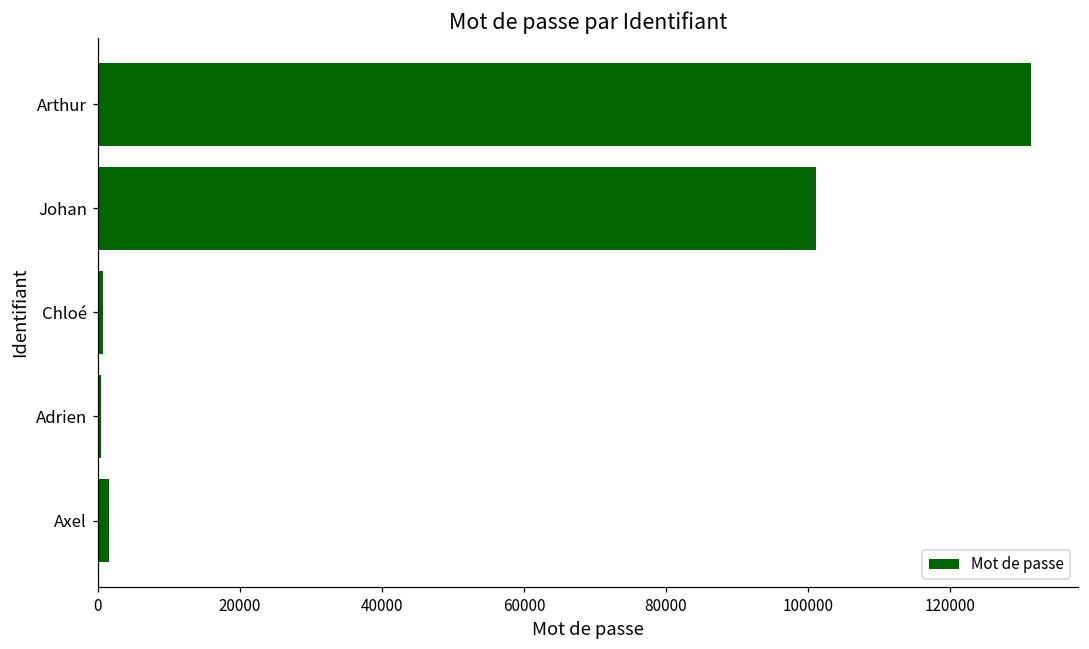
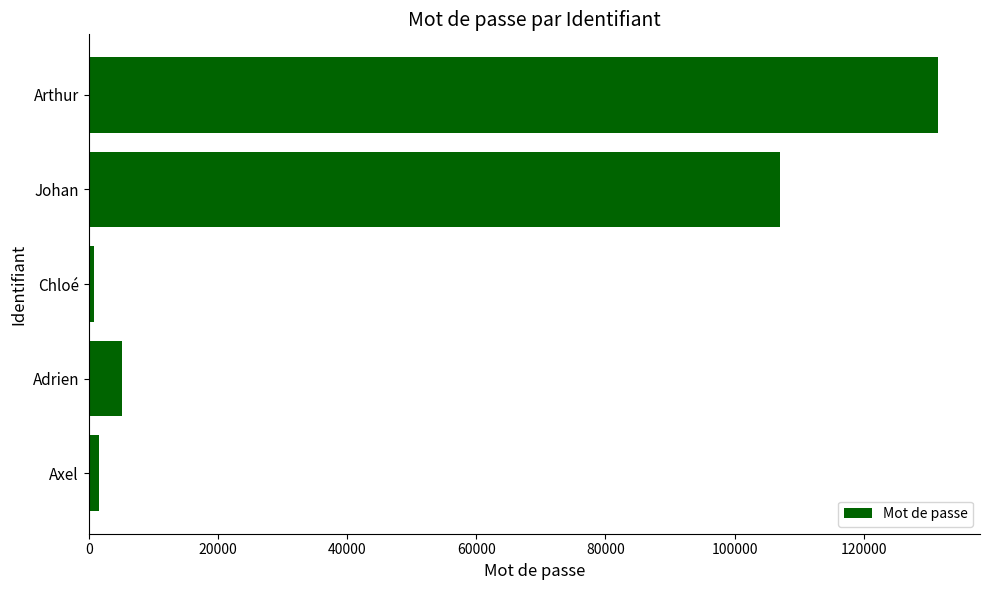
  {
    "Arthur": 131000,
-   "Johan": 101000,
+   "Johan": 107000,
    "Chloé": 1000,
-   "Adrien": 0,
+   "Adrien": 5000,
    "Axel": 2000
  }
